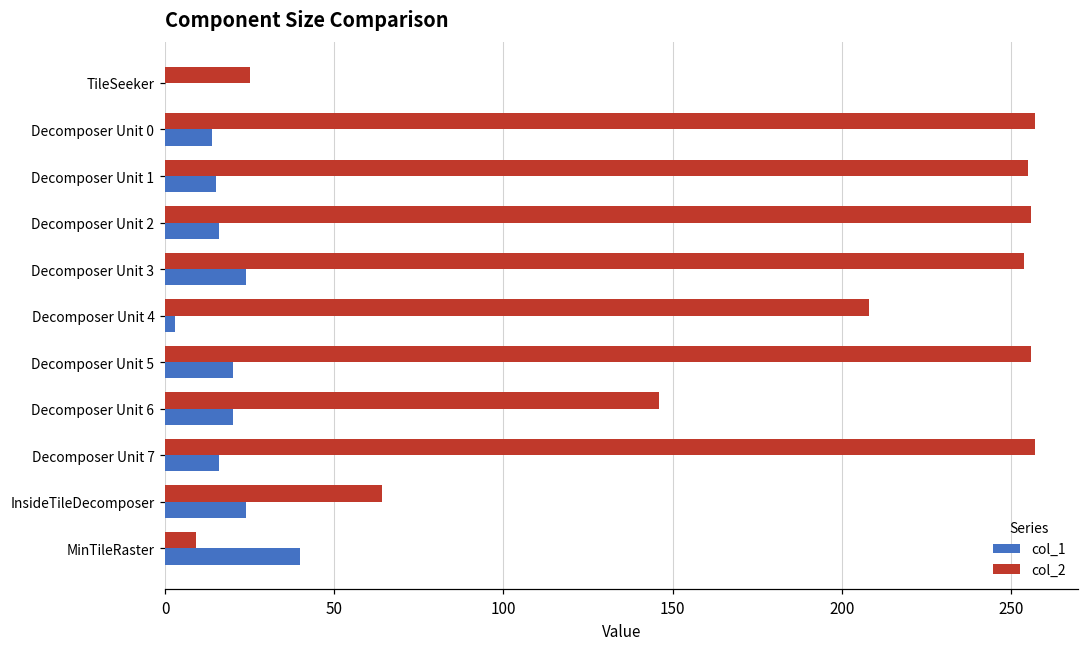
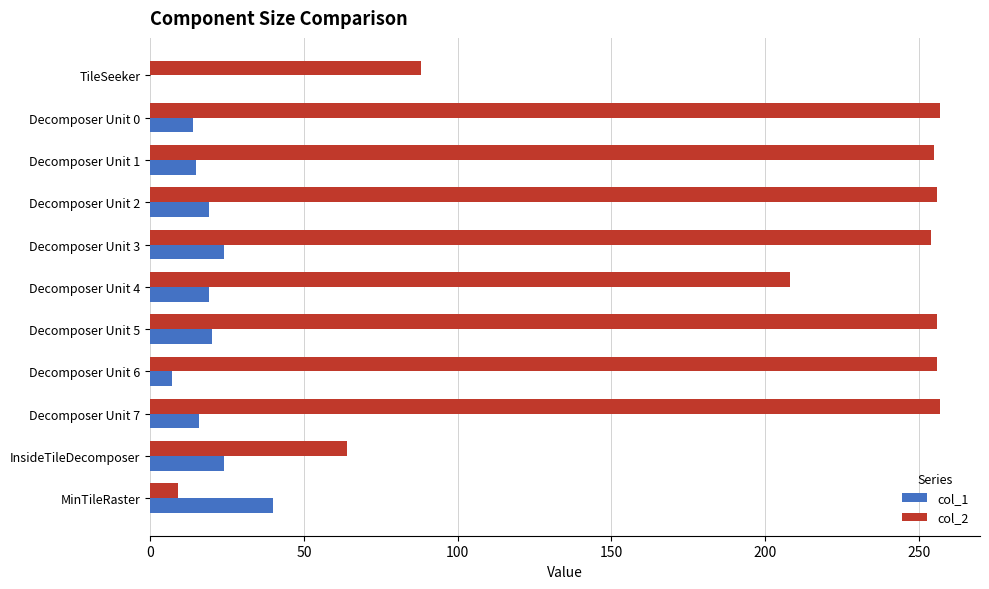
  {
    "col_1": {
      "TileSeeker": 0,
      "Decomposer Unit 0": 14,
      "Decomposer Unit 1": 15,
-     "Decomposer Unit 2": 16,
+     "Decomposer Unit 2": 19,
      "Decomposer Unit 3": 24,
-     "Decomposer Unit 4": 3,
+     "Decomposer Unit 4": 19,
      "Decomposer Unit 5": 20,
-     "Decomposer Unit 6": 20,
+     "Decomposer Unit 6": 7,
      "Decomposer Unit 7": 16,
      "InsideTileDecomposer": 24,
      "MinTileRaster": 40
    },
    "col_2": {
-     "TileSeeker": 25,
+     "TileSeeker": 88,
      "Decomposer Unit 0": 257,
      "Decomposer Unit 1": 255,
      "Decomposer Unit 2": 256,
      "Decomposer Unit 3": 254,
      "Decomposer Unit 4": 208,
      "Decomposer Unit 5": 256,
-     "Decomposer Unit 6": 146,
+     "Decomposer Unit 6": 256,
      "Decomposer Unit 7": 257,
      "InsideTileDecomposer": 64,
      "MinTileRaster": 9
    }
  }
